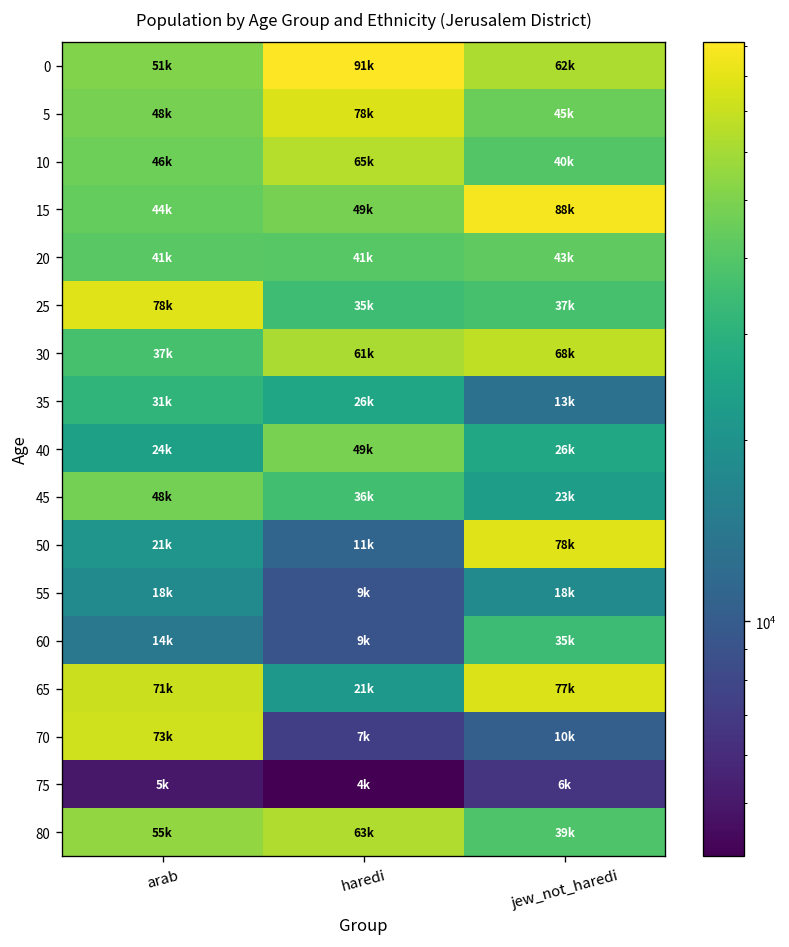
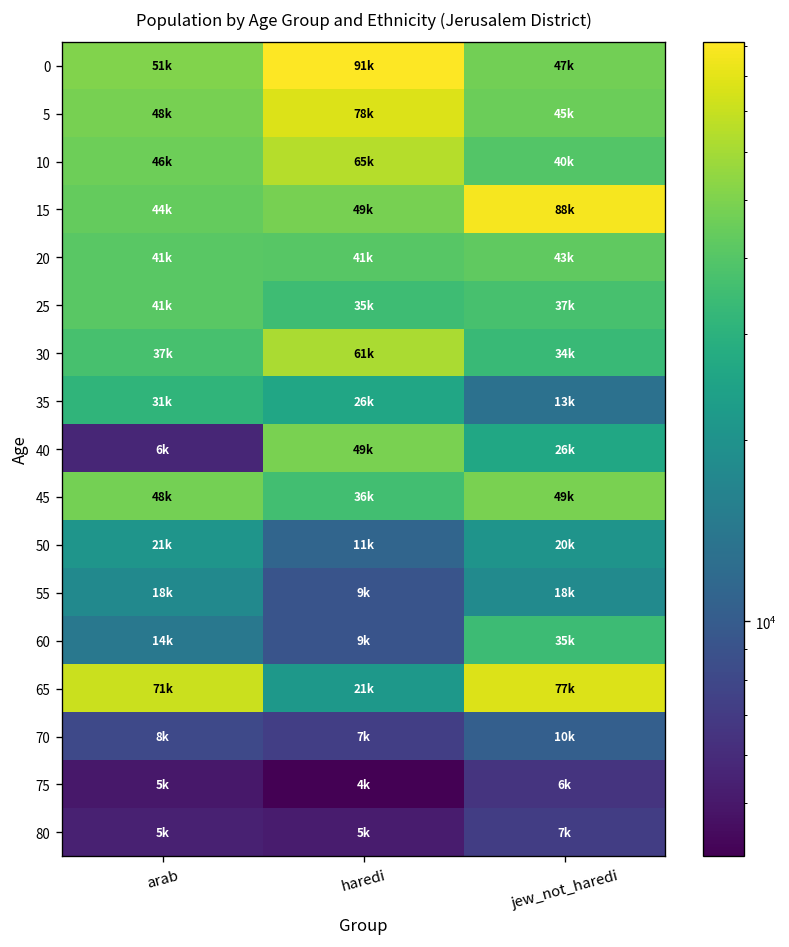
  {
    "0": {
      "arab": "51k",
      "haredi": "91k",
-     "jew_not_haredi": "62k"
+     "jew_not_haredi": "47k"
    },
    "5": {
      "arab": "48k",
      "haredi": "78k",
      "jew_not_haredi": "45k"
    },
    "10": {
      "arab": "46k",
      "haredi": "65k",
      "jew_not_haredi": "40k"
    },
    "15": {
      "arab": "44k",
      "haredi": "49k",
      "jew_not_haredi": "88k"
    },
    "20": {
      "arab": "41k",
      "haredi": "41k",
      "jew_not_haredi": "43k"
    },
    "25": {
-     "arab": "78k",
+     "arab": "41k",
      "haredi": "35k",
      "jew_not_haredi": "37k"
    },
    "30": {
      "arab": "37k",
      "haredi": "61k",
-     "jew_not_haredi": "68k"
+     "jew_not_haredi": "34k"
    },
    "35": {
      "arab": "31k",
      "haredi": "26k",
      "jew_not_haredi": "13k"
    },
    "40": {
-     "arab": "24k",
+     "arab": "6k",
      "haredi": "49k",
      "jew_not_haredi": "26k"
    },
    "45": {
      "arab": "48k",
      "haredi": "36k",
-     "jew_not_haredi": "23k"
+     "jew_not_haredi": "49k"
    },
    "50": {
      "arab": "21k",
      "haredi": "11k",
-     "jew_not_haredi": "78k"
+     "jew_not_haredi": "20k"
    },
    "55": {
      "arab": "18k",
      "haredi": "9k",
      "jew_not_haredi": "18k"
    },
    "60": {
      "arab": "14k",
      "haredi": "9k",
      "jew_not_haredi": "35k"
    },
    "65": {
      "arab": "71k",
      "haredi": "21k",
      "jew_not_haredi": "77k"
    },
    "70": {
-     "arab": "73k",
+     "arab": "8k",
      "haredi": "7k",
      "jew_not_haredi": "10k"
    },
    "75": {
      "arab": "5k",
      "haredi": "4k",
      "jew_not_haredi": "6k"
    },
    "80": {
-     "arab": "55k",
-     "haredi": "63k",
-     "jew_not_haredi": "39k"
+     "arab": "5k",
+     "haredi": "5k",
+     "jew_not_haredi": "7k"
    }
  }
